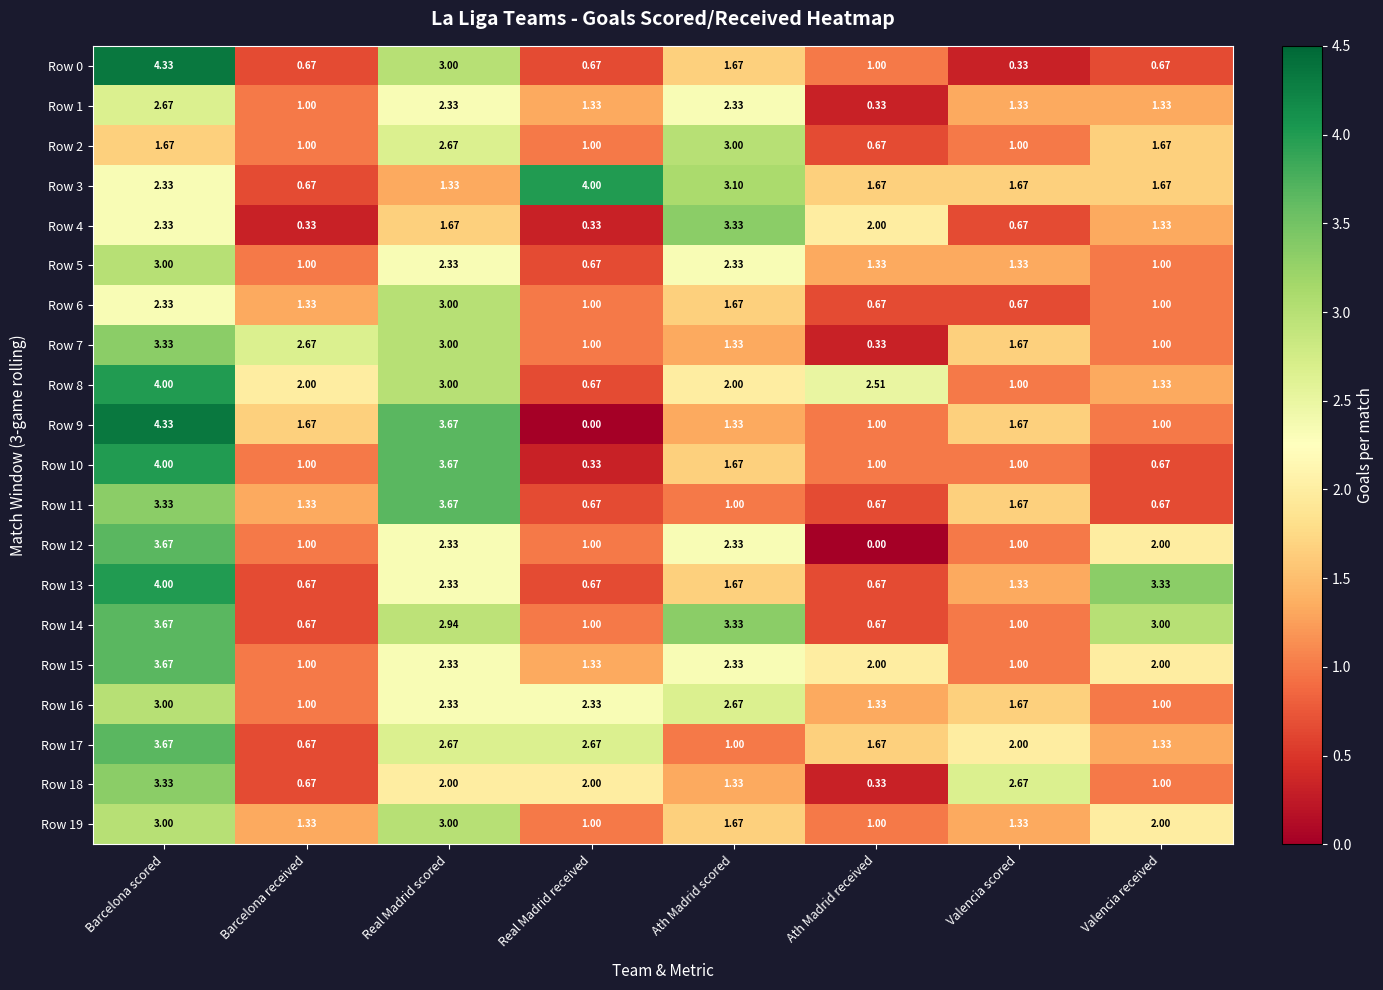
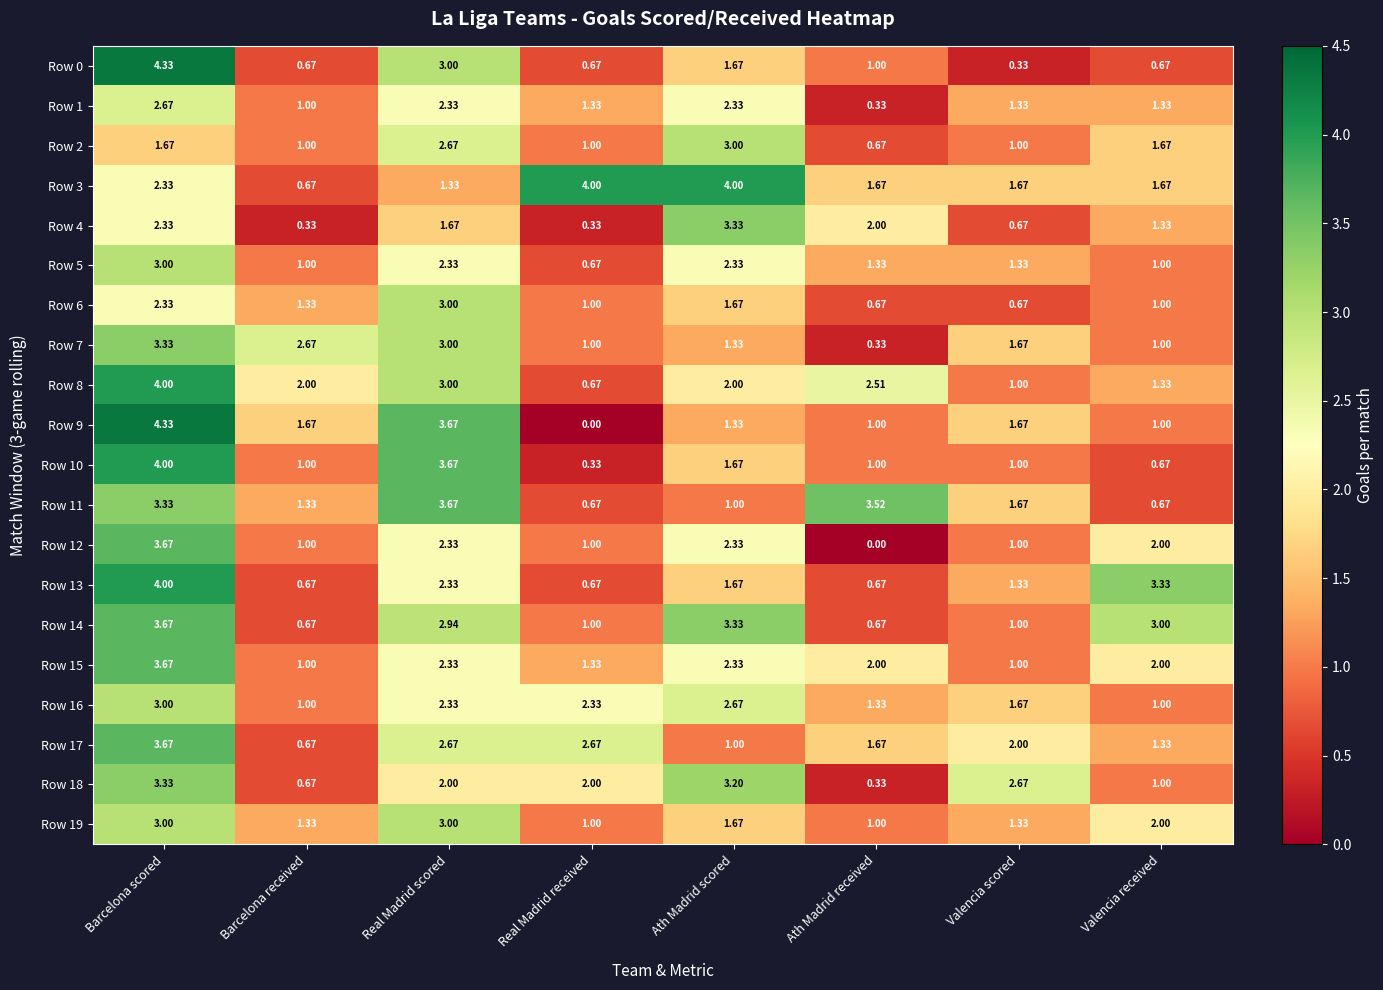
  {
    "Row 0": {
      "Barcelona scored": 4.33,
      "Barcelona received": 0.67,
      "Real Madrid scored": 3.00,
      "Real Madrid received": 0.67,
      "Ath Madrid scored": 1.67,
      "Ath Madrid received": 1.00,
      "Valencia scored": 0.33,
      "Valencia received": 0.67
    },
    "Row 1": {
      "Barcelona scored": 2.67,
      "Barcelona received": 1.00,
      "Real Madrid scored": 2.33,
      "Real Madrid received": 1.33,
      "Ath Madrid scored": 2.33,
      "Ath Madrid received": 0.33,
      "Valencia scored": 1.33,
      "Valencia received": 1.33
    },
    "Row 2": {
      "Barcelona scored": 1.67,
      "Barcelona received": 1.00,
      "Real Madrid scored": 2.67,
      "Real Madrid received": 1.00,
      "Ath Madrid scored": 3.00,
      "Ath Madrid received": 0.67,
      "Valencia scored": 1.00,
      "Valencia received": 1.67
    },
    "Row 3": {
      "Barcelona scored": 2.33,
      "Barcelona received": 0.67,
      "Real Madrid scored": 1.33,
      "Real Madrid received": 4.00,
-     "Ath Madrid scored": 3.10,
+     "Ath Madrid scored": 4.00,
      "Ath Madrid received": 1.67,
      "Valencia scored": 1.67,
      "Valencia received": 1.67
    },
    "Row 4": {
      "Barcelona scored": 2.33,
      "Barcelona received": 0.33,
      "Real Madrid scored": 1.67,
      "Real Madrid received": 0.33,
      "Ath Madrid scored": 3.33,
      "Ath Madrid received": 2.00,
      "Valencia scored": 0.67,
      "Valencia received": 1.33
    },
    "Row 5": {
      "Barcelona scored": 3.00,
      "Barcelona received": 1.00,
      "Real Madrid scored": 2.33,
      "Real Madrid received": 0.67,
      "Ath Madrid scored": 2.33,
      "Ath Madrid received": 1.33,
      "Valencia scored": 1.33,
      "Valencia received": 1.00
    },
    "Row 6": {
      "Barcelona scored": 2.33,
      "Barcelona received": 1.33,
      "Real Madrid scored": 3.00,
      "Real Madrid received": 1.00,
      "Ath Madrid scored": 1.67,
      "Ath Madrid received": 0.67,
      "Valencia scored": 0.67,
      "Valencia received": 1.00
    },
    "Row 7": {
      "Barcelona scored": 3.33,
      "Barcelona received": 2.67,
      "Real Madrid scored": 3.00,
      "Real Madrid received": 1.00,
      "Ath Madrid scored": 1.33,
      "Ath Madrid received": 0.33,
      "Valencia scored": 1.67,
      "Valencia received": 1.00
    },
    "Row 8": {
      "Barcelona scored": 4.00,
      "Barcelona received": 2.00,
      "Real Madrid scored": 3.00,
      "Real Madrid received": 0.67,
      "Ath Madrid scored": 2.00,
      "Ath Madrid received": 2.51,
      "Valencia scored": 1.00,
      "Valencia received": 1.33
    },
    "Row 9": {
      "Barcelona scored": 4.33,
      "Barcelona received": 1.67,
      "Real Madrid scored": 3.67,
      "Real Madrid received": 0.00,
      "Ath Madrid scored": 1.33,
      "Ath Madrid received": 1.00,
      "Valencia scored": 1.67,
      "Valencia received": 1.00
    },
    "Row 10": {
      "Barcelona scored": 4.00,
      "Barcelona received": 1.00,
      "Real Madrid scored": 3.67,
      "Real Madrid received": 0.33,
      "Ath Madrid scored": 1.67,
      "Ath Madrid received": 1.00,
      "Valencia scored": 1.00,
      "Valencia received": 0.67
    },
    "Row 11": {
      "Barcelona scored": 3.33,
      "Barcelona received": 1.33,
      "Real Madrid scored": 3.67,
      "Real Madrid received": 0.67,
      "Ath Madrid scored": 1.00,
-     "Ath Madrid received": 0.67,
+     "Ath Madrid received": 3.52,
      "Valencia scored": 1.67,
      "Valencia received": 0.67
    },
    "Row 12": {
      "Barcelona scored": 3.67,
      "Barcelona received": 1.00,
      "Real Madrid scored": 2.33,
      "Real Madrid received": 1.00,
      "Ath Madrid scored": 2.33,
      "Ath Madrid received": 0.00,
      "Valencia scored": 1.00,
      "Valencia received": 2.00
    },
    "Row 13": {
      "Barcelona scored": 4.00,
      "Barcelona received": 0.67,
      "Real Madrid scored": 2.33,
      "Real Madrid received": 0.67,
      "Ath Madrid scored": 1.67,
      "Ath Madrid received": 0.67,
      "Valencia scored": 1.33,
      "Valencia received": 3.33
    },
    "Row 14": {
      "Barcelona scored": 3.67,
      "Barcelona received": 0.67,
      "Real Madrid scored": 2.94,
      "Real Madrid received": 1.00,
      "Ath Madrid scored": 3.33,
      "Ath Madrid received": 0.67,
      "Valencia scored": 1.00,
      "Valencia received": 3.00
    },
    "Row 15": {
      "Barcelona scored": 3.67,
      "Barcelona received": 1.00,
      "Real Madrid scored": 2.33,
      "Real Madrid received": 1.33,
      "Ath Madrid scored": 2.33,
      "Ath Madrid received": 2.00,
      "Valencia scored": 1.00,
      "Valencia received": 2.00
    },
    "Row 16": {
      "Barcelona scored": 3.00,
      "Barcelona received": 1.00,
      "Real Madrid scored": 2.33,
      "Real Madrid received": 2.33,
      "Ath Madrid scored": 2.67,
      "Ath Madrid received": 1.33,
      "Valencia scored": 1.67,
      "Valencia received": 1.00
    },
    "Row 17": {
      "Barcelona scored": 3.67,
      "Barcelona received": 0.67,
      "Real Madrid scored": 2.67,
      "Real Madrid received": 2.67,
      "Ath Madrid scored": 1.00,
      "Ath Madrid received": 1.67,
      "Valencia scored": 2.00,
      "Valencia received": 1.33
    },
    "Row 18": {
      "Barcelona scored": 3.33,
      "Barcelona received": 0.67,
      "Real Madrid scored": 2.00,
      "Real Madrid received": 2.00,
-     "Ath Madrid scored": 1.33,
+     "Ath Madrid scored": 3.20,
      "Ath Madrid received": 0.33,
      "Valencia scored": 2.67,
      "Valencia received": 1.00
    },
    "Row 19": {
      "Barcelona scored": 3.00,
      "Barcelona received": 1.33,
      "Real Madrid scored": 3.00,
      "Real Madrid received": 1.00,
      "Ath Madrid scored": 1.67,
      "Ath Madrid received": 1.00,
      "Valencia scored": 1.33,
      "Valencia received": 2.00
    }
  }
